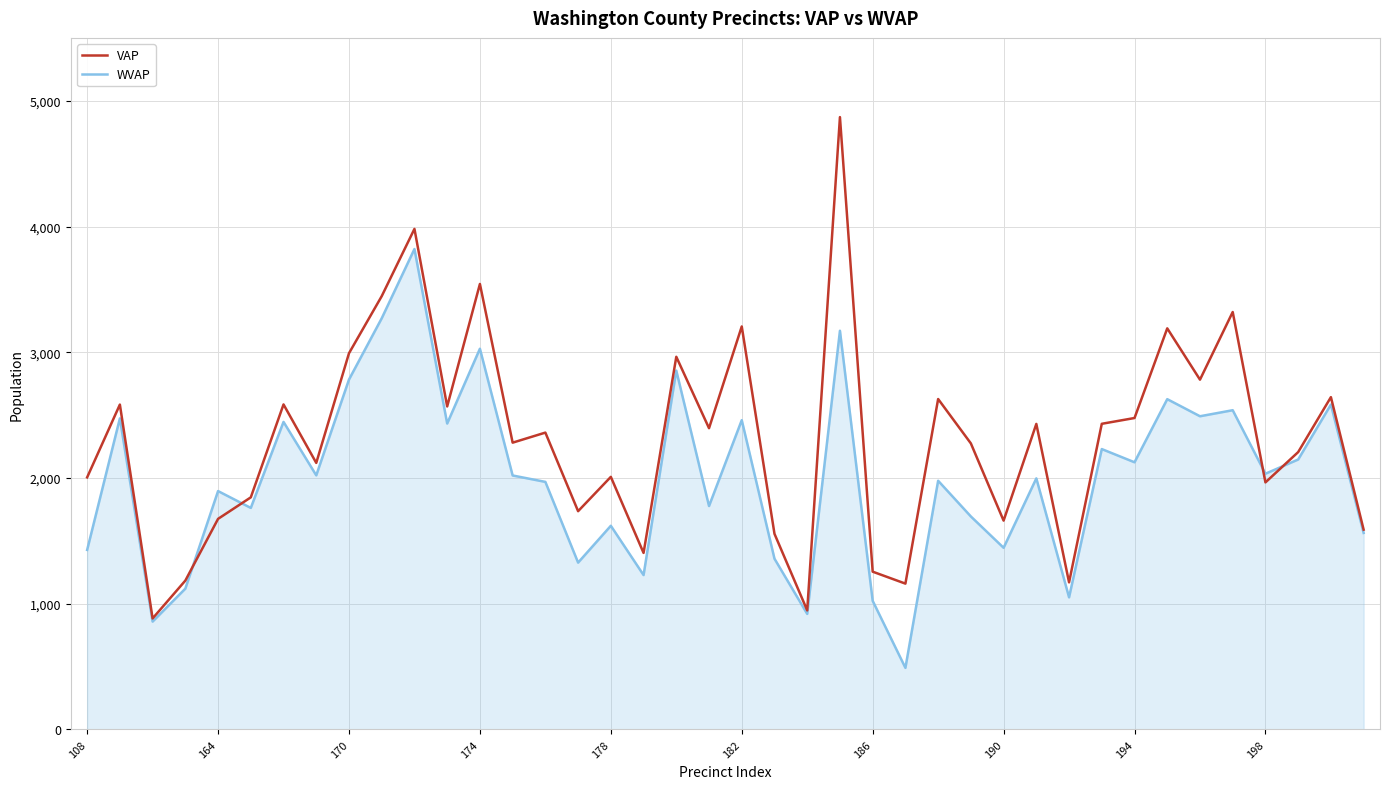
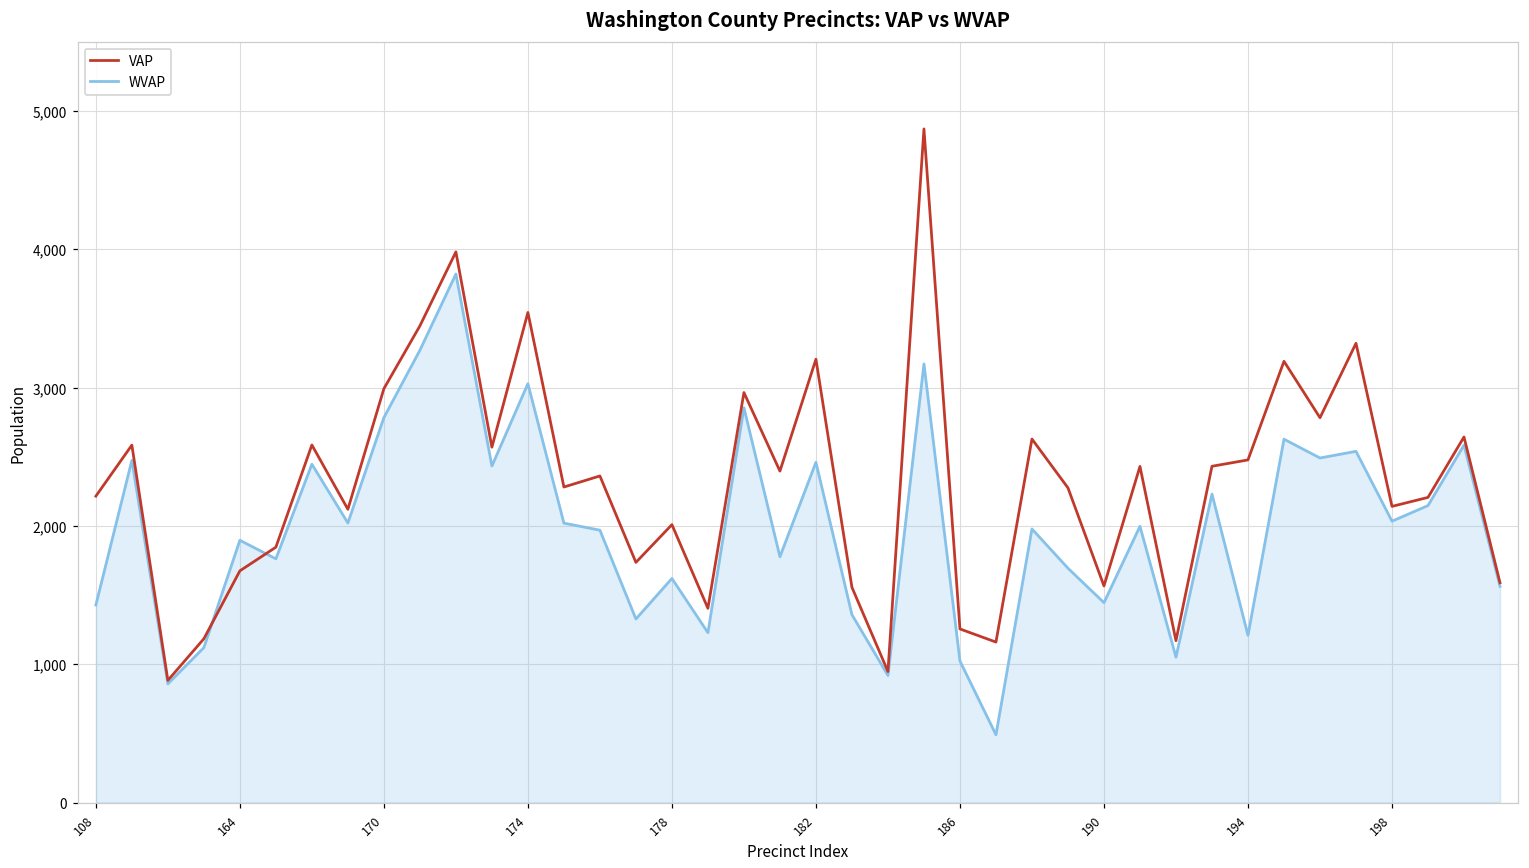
  {
    "VAP": {
-     "108": "2,010",
+     "108": "2,220",
      "164": "1,680",
      "170": "2,990",
      "174": "3,540",
      "178": "2,010",
      "182": "3,210",
      "186": "1,260",
-     "190": "1,660",
+     "190": "1,570",
      "194": "2,480",
-     "198": "1,970"
+     "198": "2,140"
    },
    "WVAP": {
      "108": "1,430",
      "164": "1,900",
      "170": "2,780",
      "174": "3,030",
      "178": "1,620",
      "182": "2,460",
      "186": "1,020",
      "190": "1,450",
-     "194": "2,130",
+     "194": "1,210",
      "198": "2,030"
    }
  }
